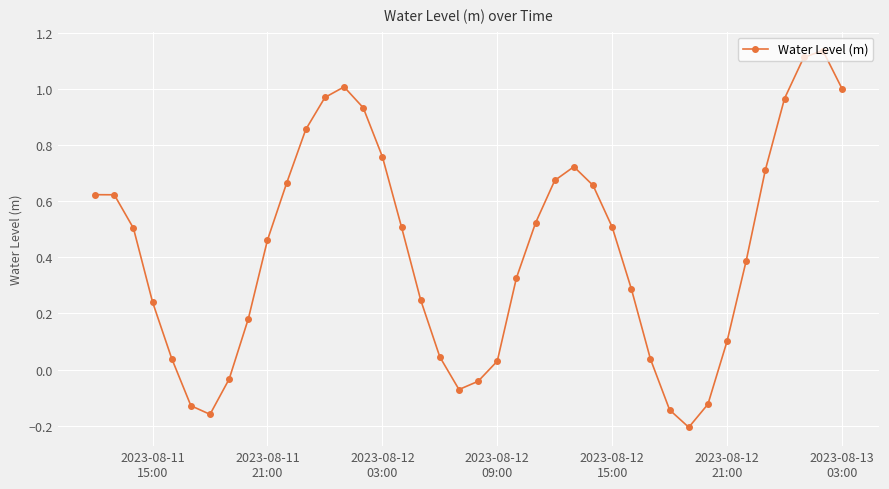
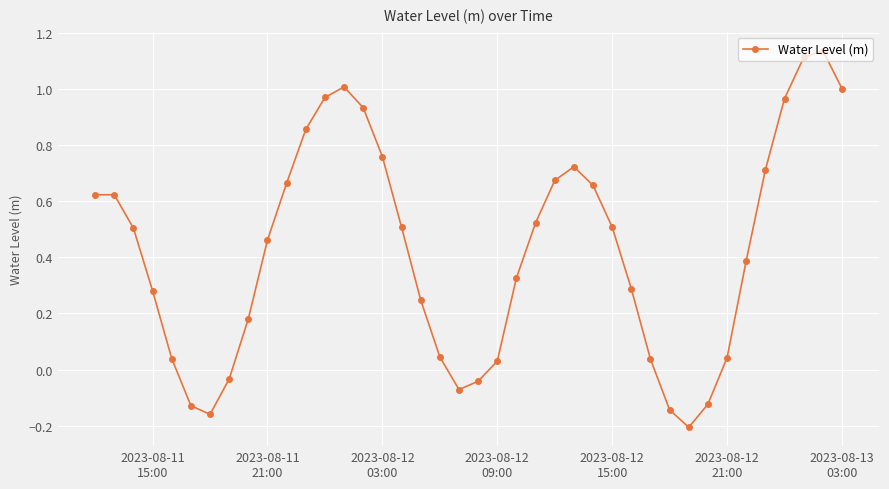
  {
-   "2023-08-11 15:00": 0.24,
+   "2023-08-11 15:00": 0.28,
    "2023-08-11 21:00": 0.46,
    "2023-08-12 03:00": 0.76,
    "2023-08-12 09:00": 0.03,
    "2023-08-12 15:00": 0.51,
-   "2023-08-12 21:00": 0.10,
+   "2023-08-12 21:00": 0.04,
    "2023-08-13 03:00": 1.00
  }
